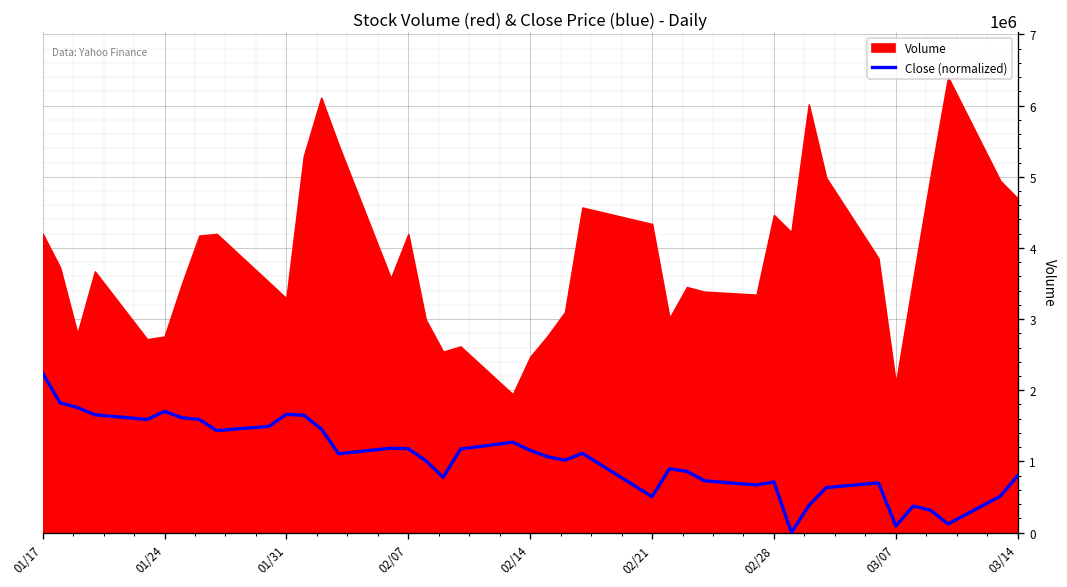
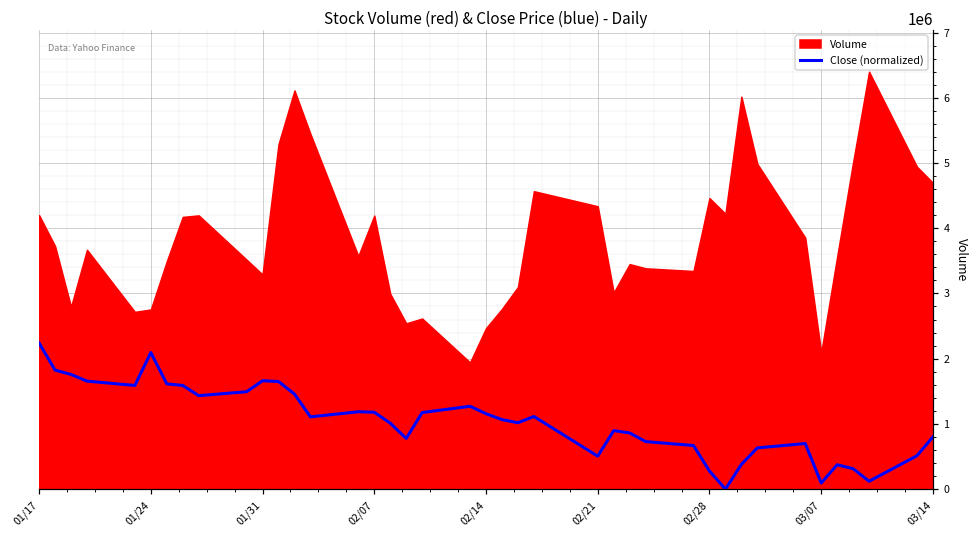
  {
    "Close (normalized)": {
      "01/17": 2200000,
-     "01/24": 1700000,
+     "01/24": 2100000,
      "01/31": 1700000,
      "02/07": 1200000,
      "02/14": 1200000,
      "02/21": 500000,
-     "02/28": 700000,
+     "02/28": 300000,
      "03/07": 100000,
      "03/14": 800000
    },
    "Volume": {
      "01/17": 4200000,
      "01/24": 2800000,
      "01/31": 3300000,
      "02/07": 4200000,
      "02/14": 2500000,
      "02/21": 4300000,
      "02/28": 4500000,
      "03/07": 2100000,
      "03/14": 4700000
    }
  }
